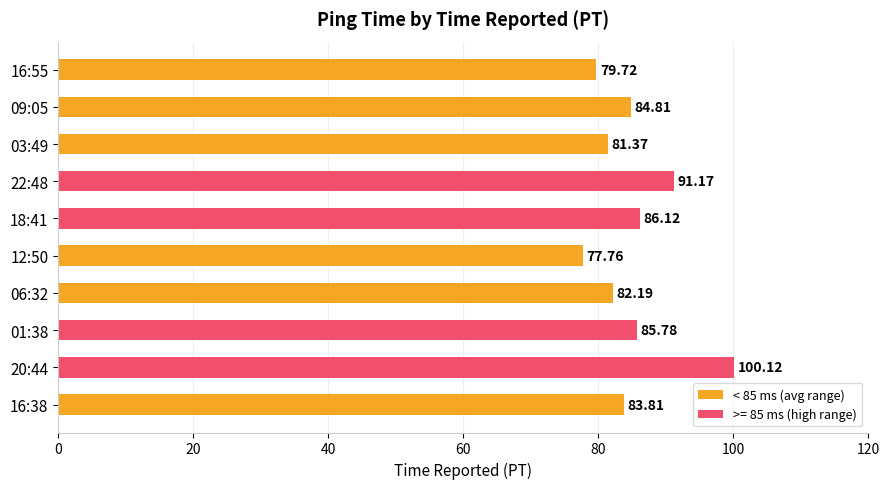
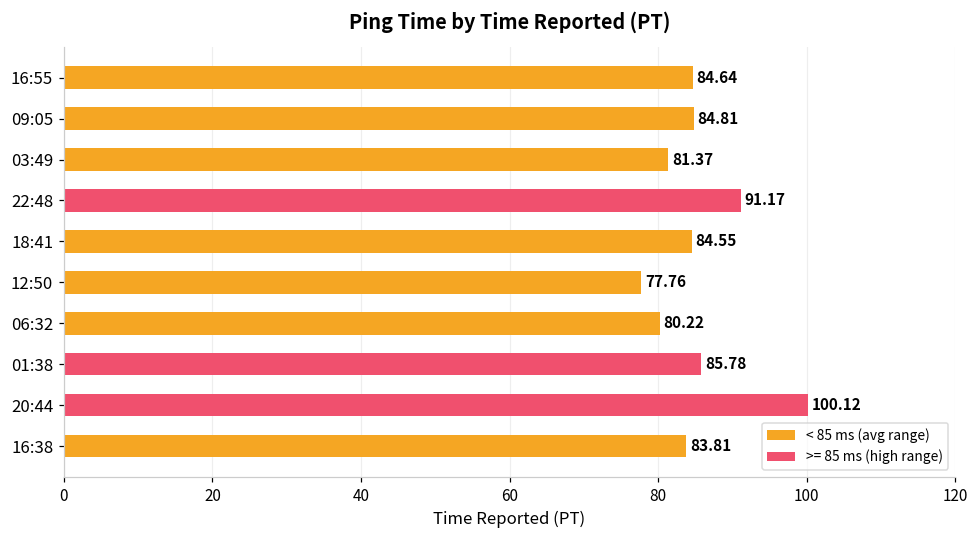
  {
-   "16:55": 79.72,
+   "16:55": 84.64,
    "09:05": 84.81,
    "03:49": 81.37,
    "22:48": 91.17,
-   "18:41": 86.12,
+   "18:41": 84.55,
    "12:50": 77.76,
-   "06:32": 82.19,
+   "06:32": 80.22,
    "01:38": 85.78,
    "20:44": 100.12,
    "16:38": 83.81
  }
